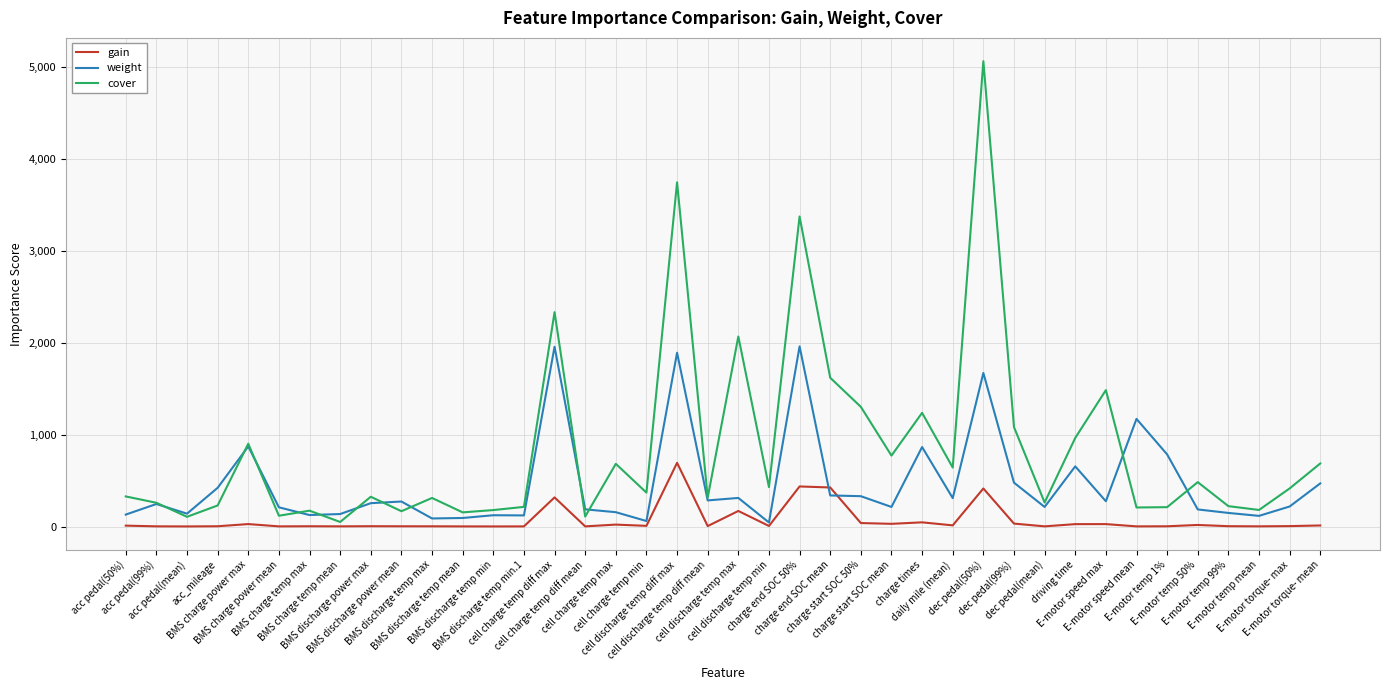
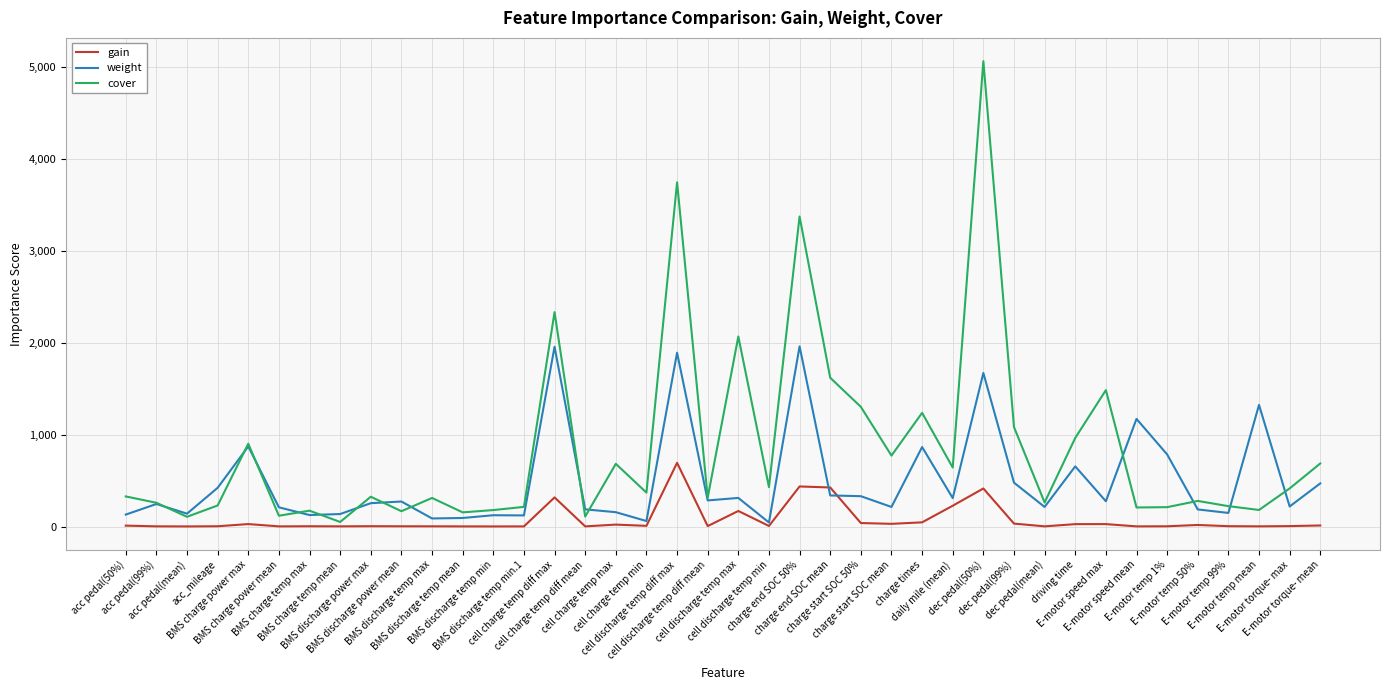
  {
    "gain": {
      "acc pedal(50%)": "0",
      "acc pedal(99%)": "0",
      "acc pedal(mean)": "0",
      "acc_mileage": "0",
      "BMS charge power max": "0",
      "BMS charge power mean": "0",
      "BMS charge temp max": "0",
      "BMS charge temp mean": "0",
      "BMS discharge power max": "0",
      "BMS discharge power mean": "0",
      "BMS discharge temp max": "0",
      "BMS discharge temp mean": "0",
      "BMS discharge temp min": "0",
      "BMS discharge temp min.1": "0",
      "cell charge temp diff max": "300",
      "cell charge temp diff mean": "0",
      "cell charge temp max": "0",
      "cell charge temp min": "0",
      "cell discharge temp diff max": "700",
      "cell discharge temp diff mean": "0",
      "cell discharge temp max": "200",
      "cell discharge temp min": "0",
      "charge end SOC 50%": "400",
      "charge end SOC mean": "400",
      "charge start SOC 50%": "0",
      "charge start SOC mean": "0",
      "charge times": "100",
-     "daily mile (mean)": "0",
+     "daily mile (mean)": "200",
      "dec pedal(50%)": "400",
      "dec pedal(99%)": "0",
      "dec pedal(mean)": "0",
      "driving time": "0",
      "E-motor speed max": "0",
      "E-motor speed mean": "0",
      "E-motor temp 1%": "0",
      "E-motor temp 50%": "0",
      "E-motor temp 99%": "0",
      "E-motor temp mean": "0",
      "E-motor torque- max": "0",
      "E-motor torque- mean": "0"
    },
    "weight": {
      "acc pedal(50%)": "100",
      "acc pedal(mean)": "100",
      "acc_mileage": "400",
      "BMS charge power max": "900",
      "BMS charge power mean": "200",
      "BMS charge temp max": "100",
      "BMS charge temp mean": "100",
      "BMS discharge power max": "300",
      "BMS discharge power mean": "300",
      "BMS discharge temp max": "100",
      "BMS discharge temp mean": "100",
      "BMS discharge temp min": "100",
      "BMS discharge temp min.1": "100",
      "cell charge temp diff max": "2,000",
      "cell charge temp diff mean": "200",
      "cell charge temp max": "200",
      "cell charge temp min": "100",
      "cell discharge temp diff max": "1,900",
      "cell discharge temp diff mean": "300",
      "cell discharge temp max": "300",
      "cell discharge temp min": "100",
      "charge end SOC 50%": "2,000",
      "charge end SOC mean": "300",
      "charge start SOC 50%": "300",
      "charge start SOC mean": "200",
      "charge times": "900",
      "daily mile (mean)": "300",
      "dec pedal(50%)": "1,700",
      "dec pedal(99%)": "500",
      "dec pedal(mean)": "200",
      "driving time": "700",
      "E-motor speed max": "300",
      "E-motor speed mean": "1,200",
      "E-motor temp 1%": "800",
      "E-motor temp 50%": "200",
      "E-motor temp 99%": "200",
-     "E-motor temp mean": "100",
+     "E-motor temp mean": "1,300",
      "E-motor torque- max": "200",
      "E-motor torque- mean": "500"
    },
    "cover": {
      "acc pedal(50%)": "300",
      "acc pedal(mean)": "100",
      "acc_mileage": "200",
      "BMS charge power max": "900",
      "BMS charge power mean": "100",
      "BMS charge temp max": "200",
      "BMS charge temp mean": "100",
      "BMS discharge power max": "300",
      "BMS discharge power mean": "200",
      "BMS discharge temp max": "300",
      "BMS discharge temp mean": "200",
      "BMS discharge temp min": "200",
      "BMS discharge temp min.1": "200",
      "cell charge temp diff max": "2,300",
      "cell charge temp diff mean": "100",
      "cell charge temp max": "700",
      "cell charge temp min": "400",
      "cell discharge temp diff max": "3,700",
      "cell discharge temp diff mean": "300",
      "cell discharge temp max": "2,100",
      "cell discharge temp min": "400",
      "charge end SOC 50%": "3,400",
      "charge end SOC mean": "1,600",
      "charge start SOC 50%": "1,300",
      "charge start SOC mean": "800",
      "charge times": "1,200",
      "daily mile (mean)": "600",
      "dec pedal(50%)": "5,100",
      "dec pedal(99%)": "1,100",
      "dec pedal(mean)": "300",
      "driving time": "1,000",
      "E-motor speed max": "1,500",
      "E-motor speed mean": "200",
      "E-motor temp 1%": "200",
-     "E-motor temp 50%": "500",
+     "E-motor temp 50%": "300",
      "E-motor temp 99%": "200",
      "E-motor temp mean": "200",
      "E-motor torque- max": "400",
      "E-motor torque- mean": "700"
    }
  }
